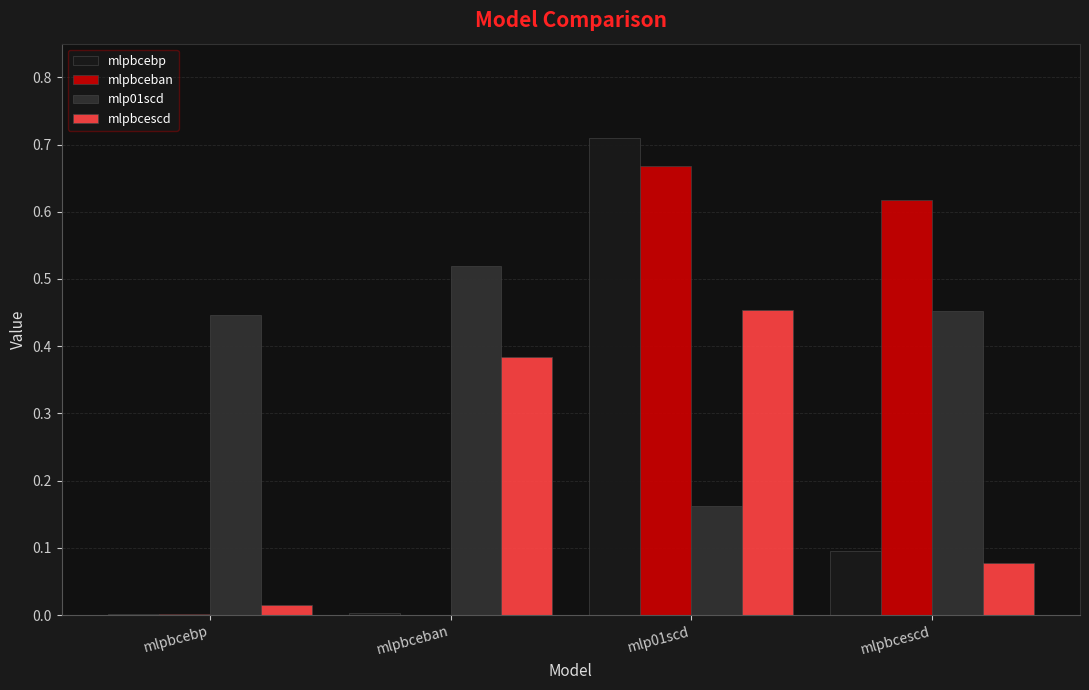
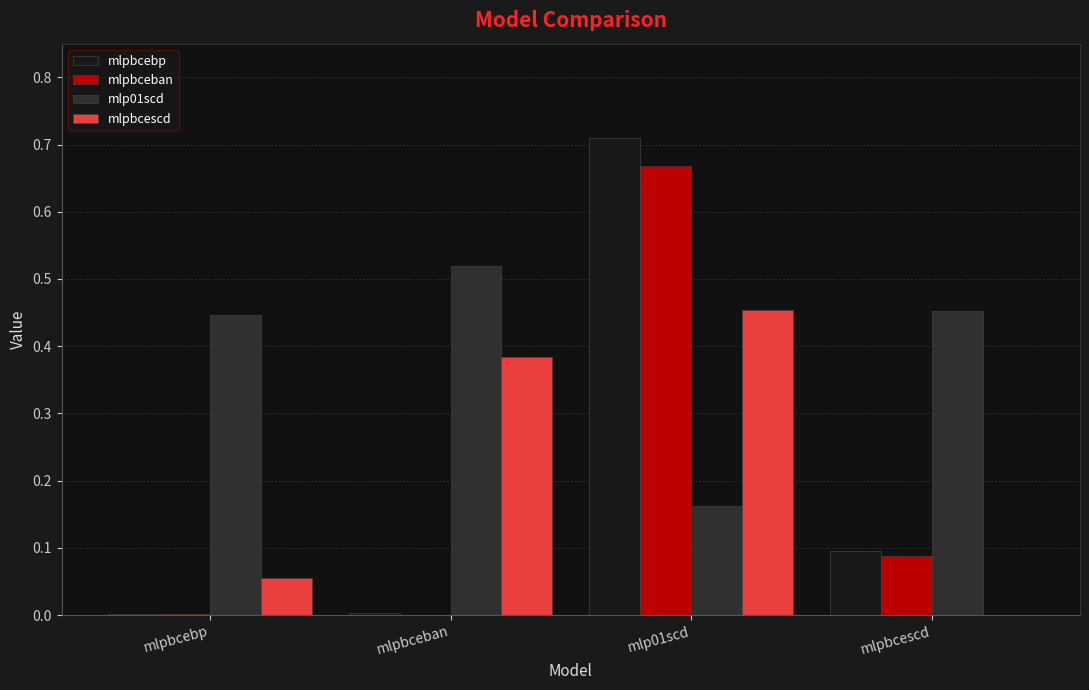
  {
    "mlpbceban": {
      "mlpbceban": 0.00,
      "mlp01scd": 0.67,
-     "mlpbcescd": 0.62
+     "mlpbcescd": 0.09
    },
    "mlpbcescd": {
-     "mlpbcebp": 0.01,
+     "mlpbcebp": 0.06,
      "mlpbceban": 0.38,
      "mlp01scd": 0.45,
-     "mlpbcescd": 0.08
+     "mlpbcescd": 0.00
    }
  }
